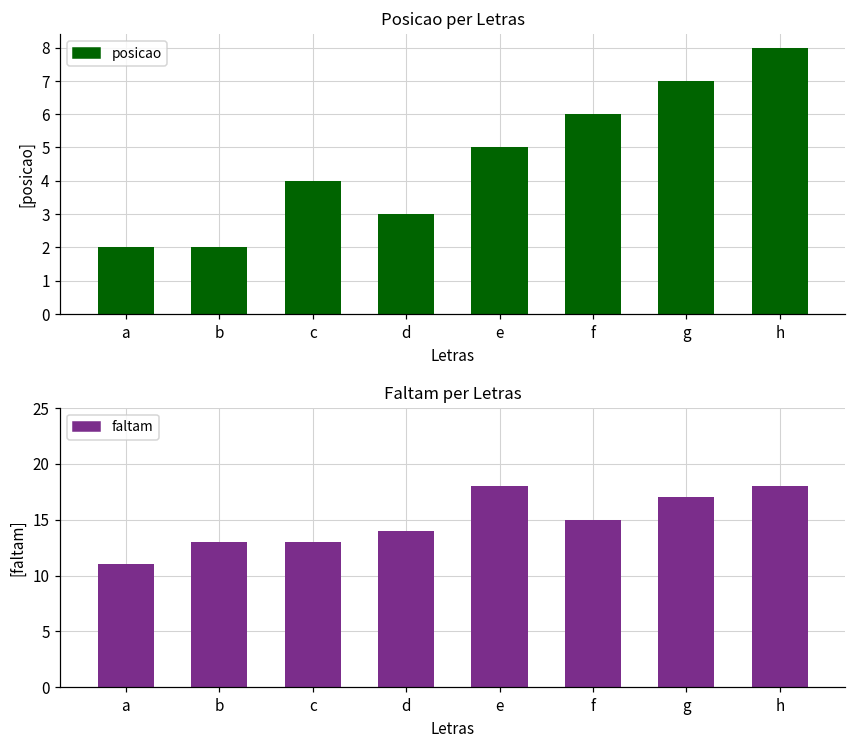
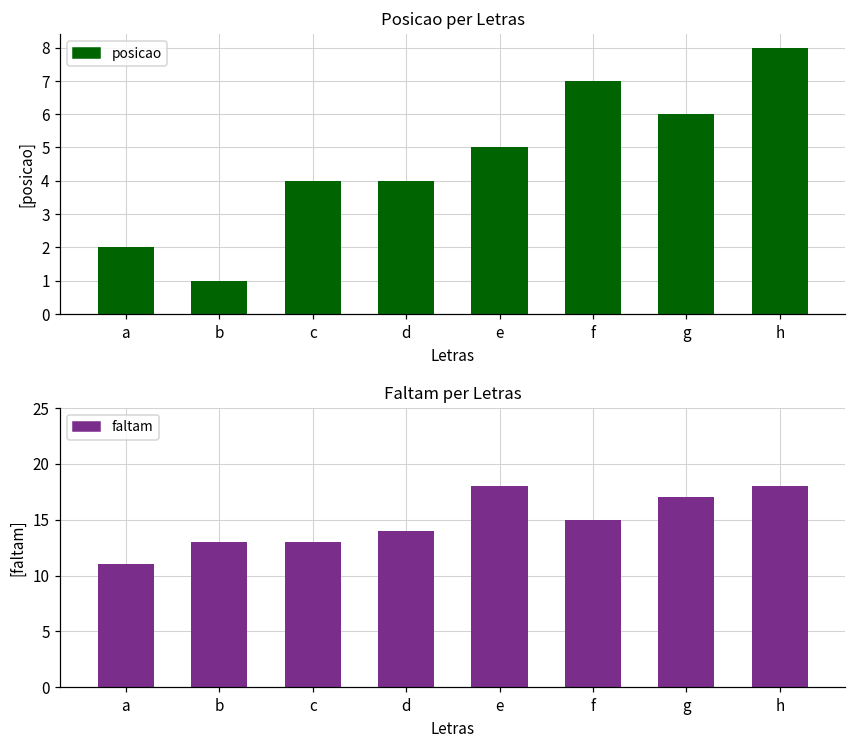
  {
    "Posicao per Letras": {
      "a": 2,
-     "b": 2,
+     "b": 1,
      "c": 4,
-     "d": 3,
+     "d": 4,
      "e": 5,
-     "f": 6,
-     "g": 7,
+     "f": 7,
+     "g": 6,
      "h": 8
    },
    "Faltam per Letras": {
      "a": 11.0,
      "b": 13.0,
      "c": 13.0,
      "d": 14.0,
      "e": 18.0,
      "f": 15.0,
      "g": 17.0,
      "h": 18.0
    }
  }
